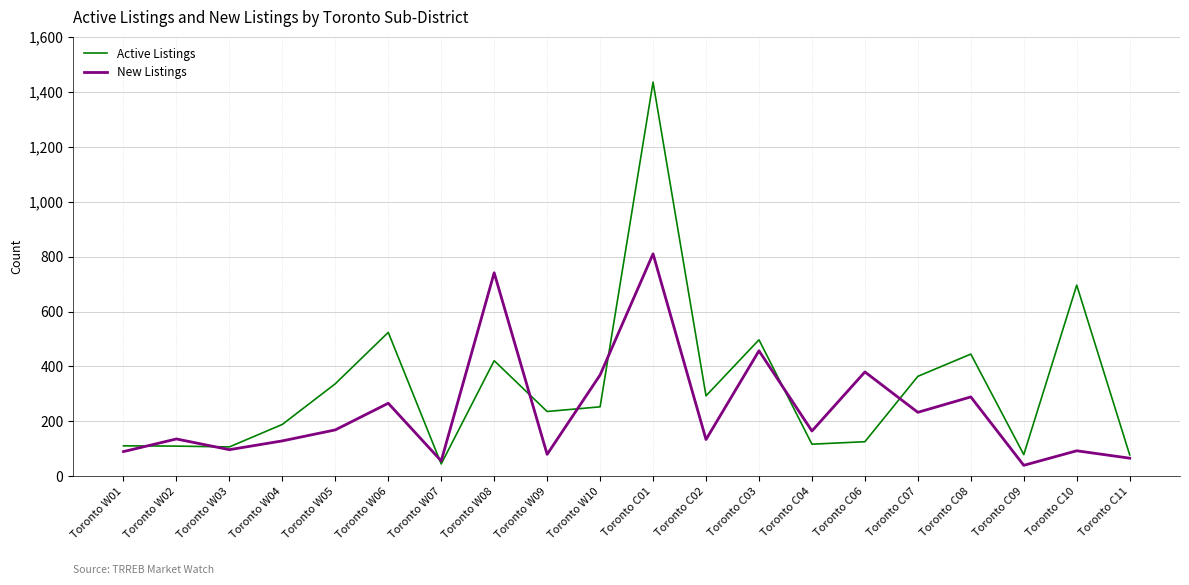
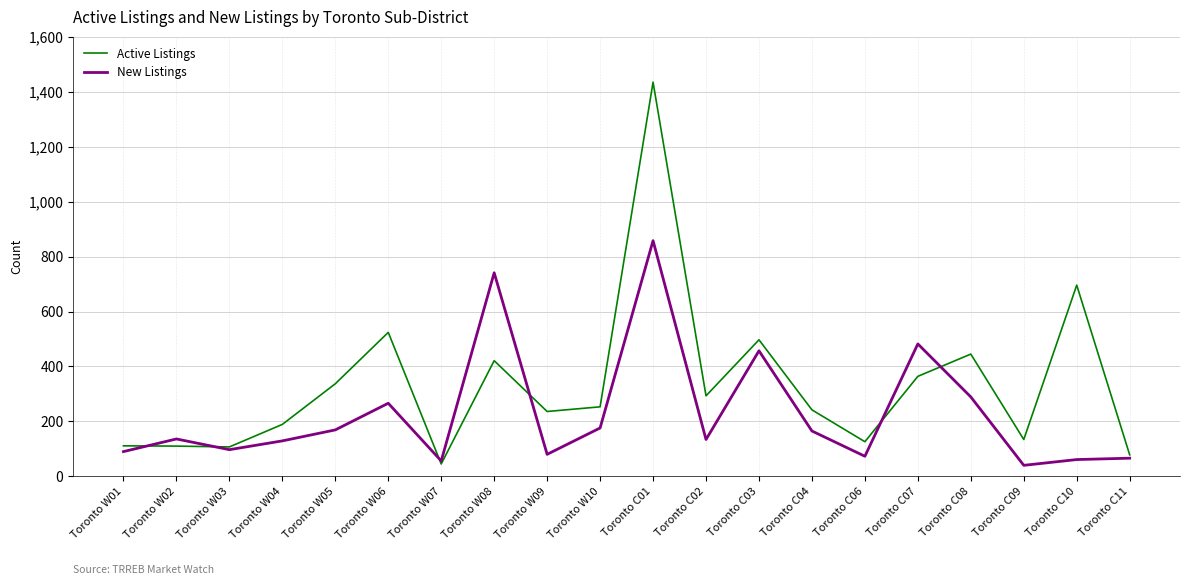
  {
    "Active Listings": {
      "Toronto W01": "110",
      "Toronto W02": "110",
      "Toronto W03": "110",
      "Toronto W04": "190",
      "Toronto W05": "340",
      "Toronto W06": "520",
      "Toronto W07": "50",
      "Toronto W08": "420",
      "Toronto W09": "240",
      "Toronto W10": "250",
      "Toronto C01": "1,440",
      "Toronto C02": "290",
      "Toronto C03": "500",
-     "Toronto C04": "120",
+     "Toronto C04": "240",
      "Toronto C06": "130",
      "Toronto C07": "360",
      "Toronto C08": "450",
-     "Toronto C09": "80",
+     "Toronto C09": "130",
      "Toronto C10": "700",
      "Toronto C11": "80"
    },
    "New Listings": {
      "Toronto W01": "90",
      "Toronto W02": "140",
      "Toronto W03": "100",
      "Toronto W04": "130",
      "Toronto W05": "170",
      "Toronto W06": "270",
      "Toronto W07": "60",
      "Toronto W08": "740",
      "Toronto W09": "80",
-     "Toronto W10": "370",
-     "Toronto C01": "810",
+     "Toronto W10": "180",
+     "Toronto C01": "860",
      "Toronto C02": "130",
      "Toronto C03": "460",
      "Toronto C04": "170",
-     "Toronto C06": "380",
-     "Toronto C07": "230",
+     "Toronto C06": "70",
+     "Toronto C07": "480",
      "Toronto C08": "290",
      "Toronto C09": "40",
-     "Toronto C10": "90",
+     "Toronto C10": "60",
      "Toronto C11": "70"
    }
  }
